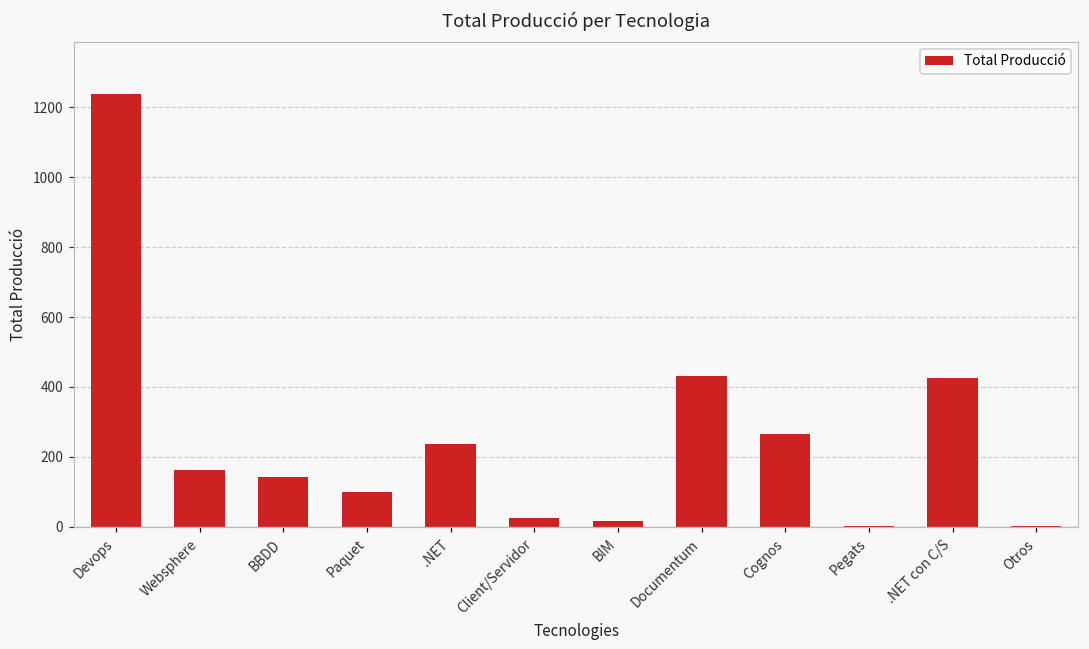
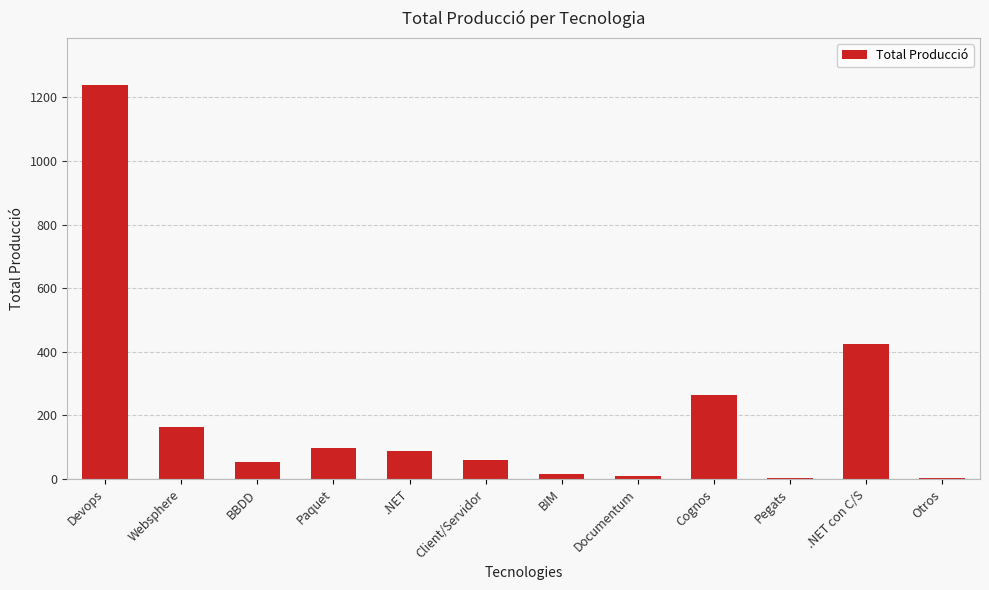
  {
    "Devops": 1240,
    "Websphere": 160,
-   "BBDD": 140,
+   "BBDD": 50,
    "Paquet": 100,
-   ".NET": 240,
-   "Client/Servidor": 30,
+   ".NET": 90,
+   "Client/Servidor": 60,
    "BIM": 20,
-   "Documentum": 430,
+   "Documentum": 10,
    "Cognos": 270,
    ".NET con C/S": 430
  }
